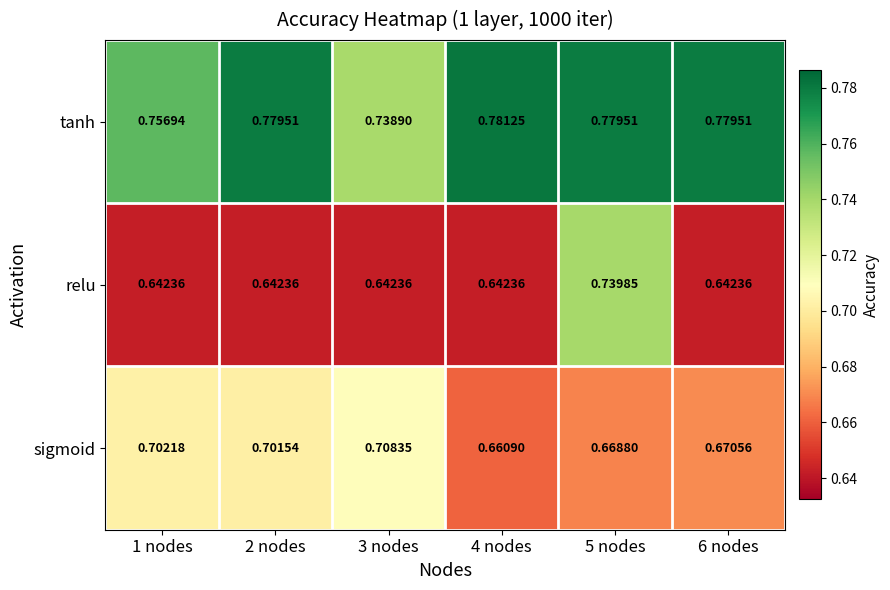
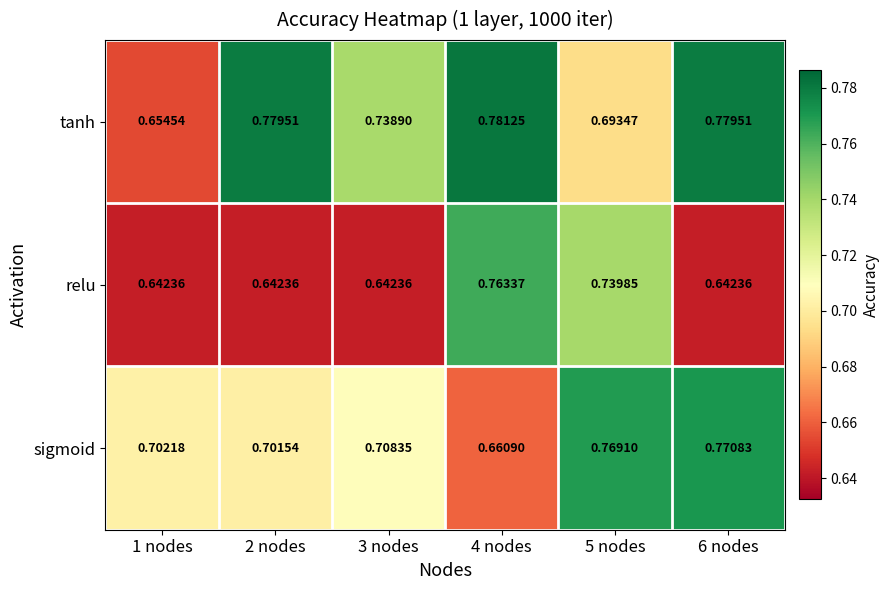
  {
    "tanh": {
-     "1 nodes": 0.75694,
+     "1 nodes": 0.65454,
      "2 nodes": 0.77951,
      "3 nodes": 0.73890,
      "4 nodes": 0.78125,
-     "5 nodes": 0.77951,
+     "5 nodes": 0.69347,
      "6 nodes": 0.77951
    },
    "relu": {
      "1 nodes": 0.64236,
      "2 nodes": 0.64236,
      "3 nodes": 0.64236,
-     "4 nodes": 0.64236,
+     "4 nodes": 0.76337,
      "5 nodes": 0.73985,
      "6 nodes": 0.64236
    },
    "sigmoid": {
      "1 nodes": 0.70218,
      "2 nodes": 0.70154,
      "3 nodes": 0.70835,
      "4 nodes": 0.66090,
-     "5 nodes": 0.66880,
-     "6 nodes": 0.67056
+     "5 nodes": 0.76910,
+     "6 nodes": 0.77083
    }
  }
